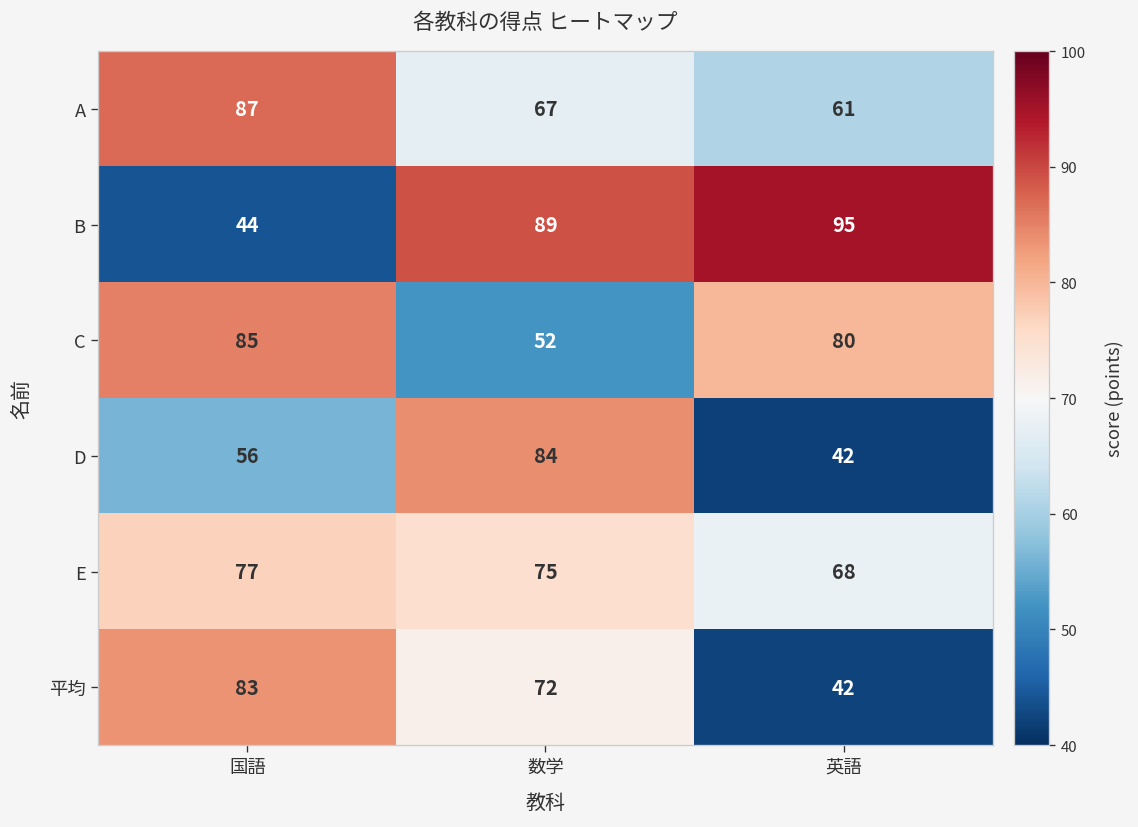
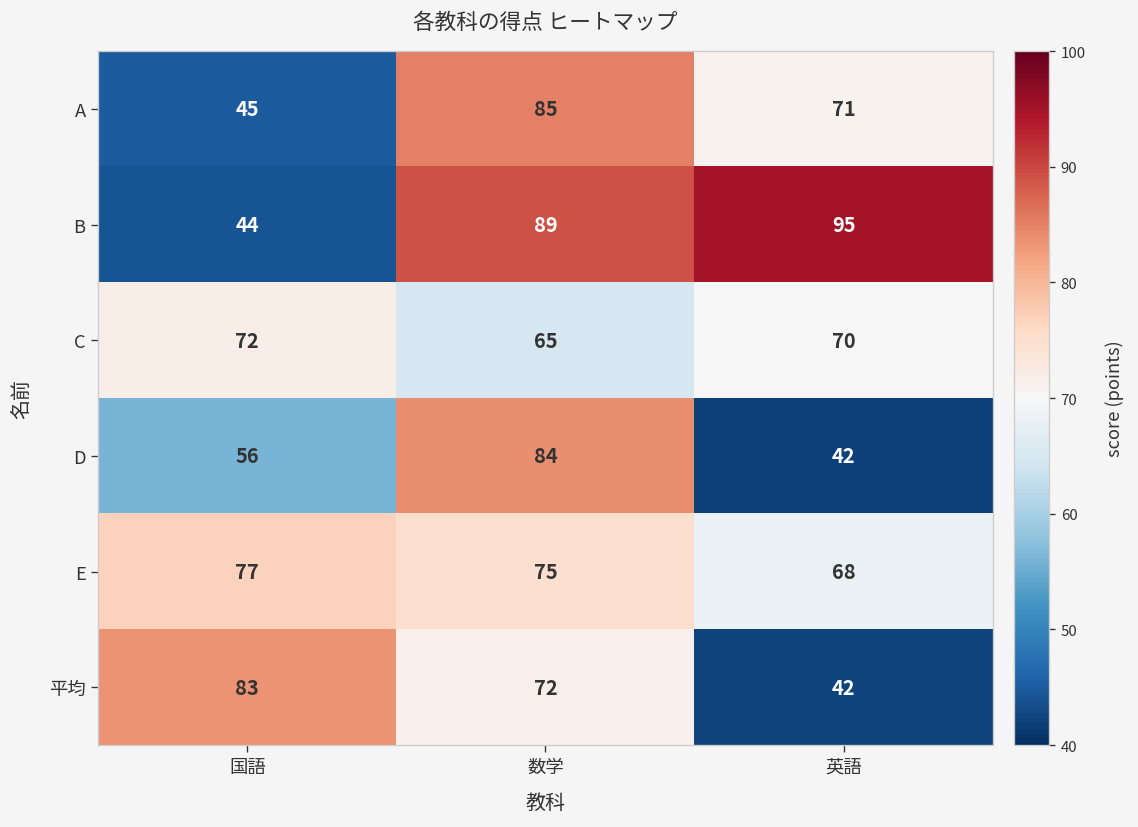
  {
    "A": {
-     "国語": 87,
-     "数学": 67,
-     "英語": 61
+     "国語": 45,
+     "数学": 85,
+     "英語": 71
    },
    "B": {
      "国語": 44,
      "数学": 89,
      "英語": 95
    },
    "C": {
-     "国語": 85,
-     "数学": 52,
-     "英語": 80
+     "国語": 72,
+     "数学": 65,
+     "英語": 70
    },
    "D": {
      "国語": 56,
      "数学": 84,
      "英語": 42
    },
    "E": {
      "国語": 77,
      "数学": 75,
      "英語": 68
    },
    "平均": {
      "国語": 83,
      "数学": 72,
      "英語": 42
    }
  }
